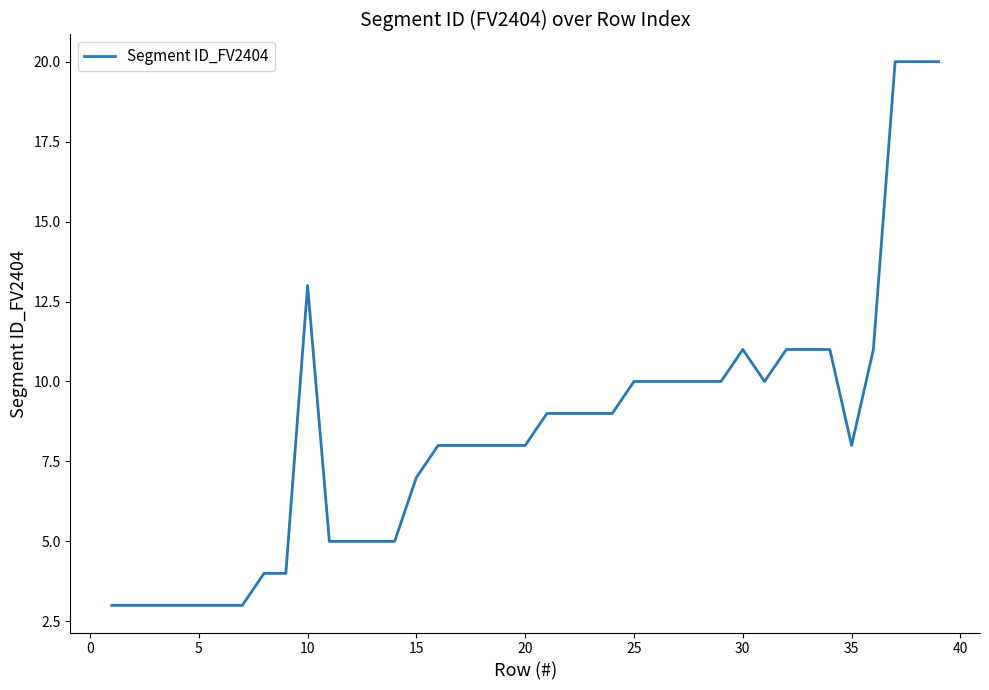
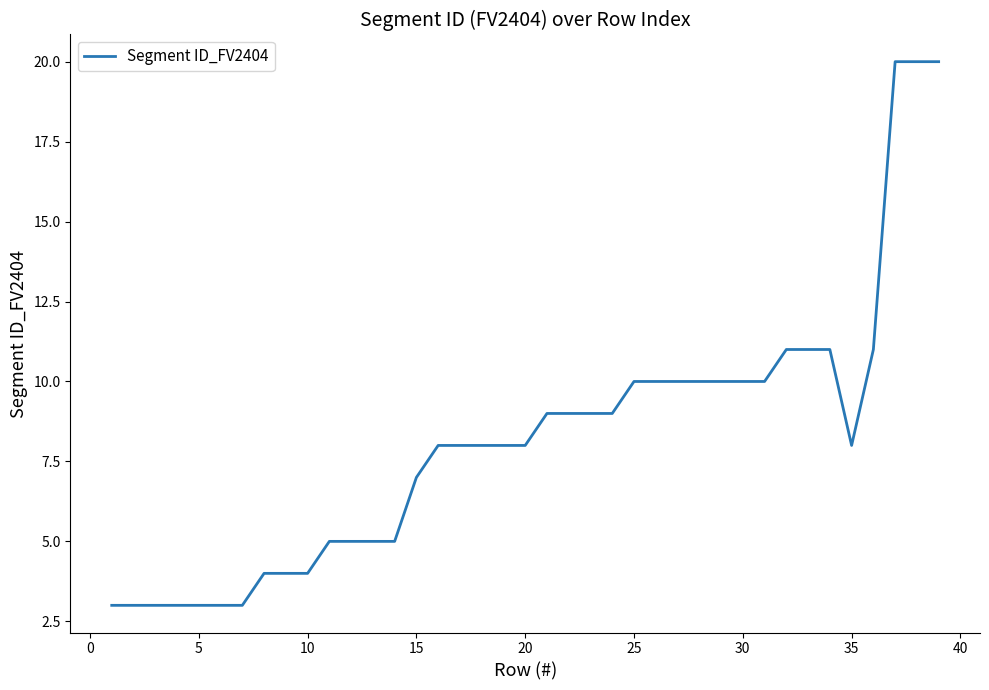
  {
    "5": 3,
-   "10": 13,
+   "10": 4,
    "15": 7,
    "20": 8,
    "25": 10,
-   "30": 11,
+   "30": 10,
    "35": 8
  }
